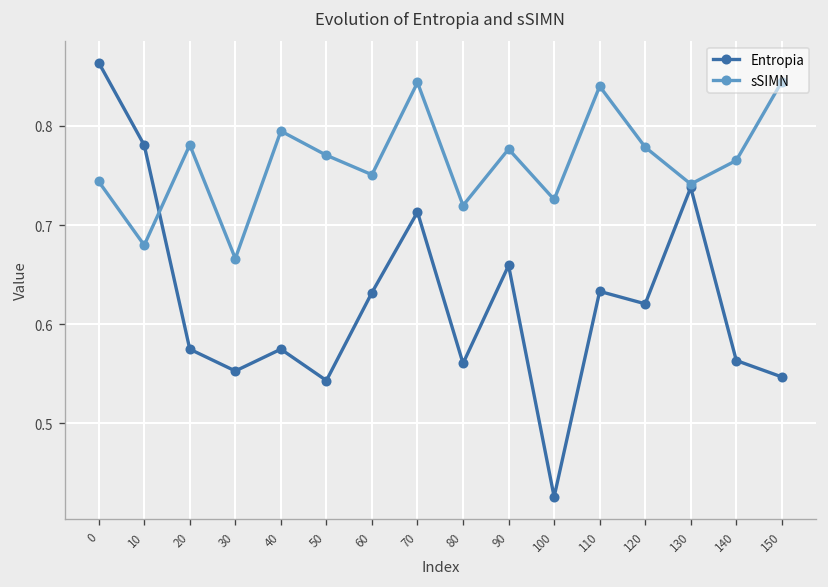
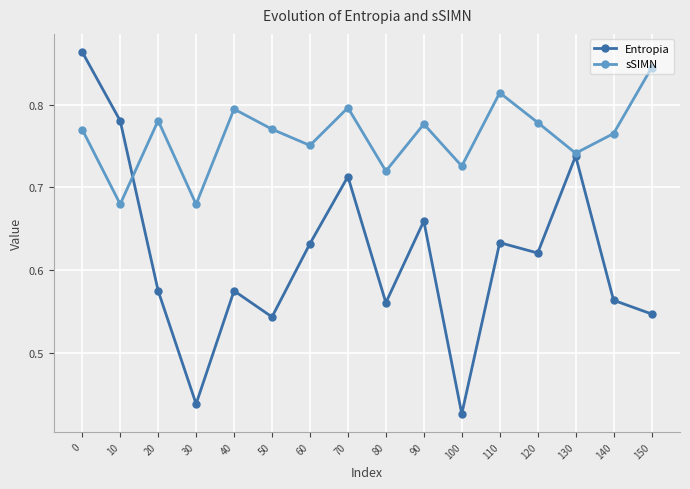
  {
    "Entropia": {
      "0": 0.86,
      "10": 0.78,
      "20": 0.57,
-     "30": 0.55,
+     "30": 0.44,
      "40": 0.57,
      "50": 0.54,
      "60": 0.63,
      "70": 0.71,
      "80": 0.56,
      "90": 0.66,
      "100": 0.43,
      "110": 0.63,
      "120": 0.62,
      "130": 0.74,
      "140": 0.56,
      "150": 0.55
    },
    "sSIMN": {
-     "0": 0.74,
+     "0": 0.77,
      "10": 0.68,
      "20": 0.78,
-     "30": 0.67,
+     "30": 0.68,
      "40": 0.79,
      "50": 0.77,
      "60": 0.75,
-     "70": 0.84,
+     "70": 0.80,
      "80": 0.72,
      "90": 0.78,
      "100": 0.73,
-     "110": 0.84,
+     "110": 0.81,
      "120": 0.78,
      "130": 0.74,
      "140": 0.77
    }
  }
